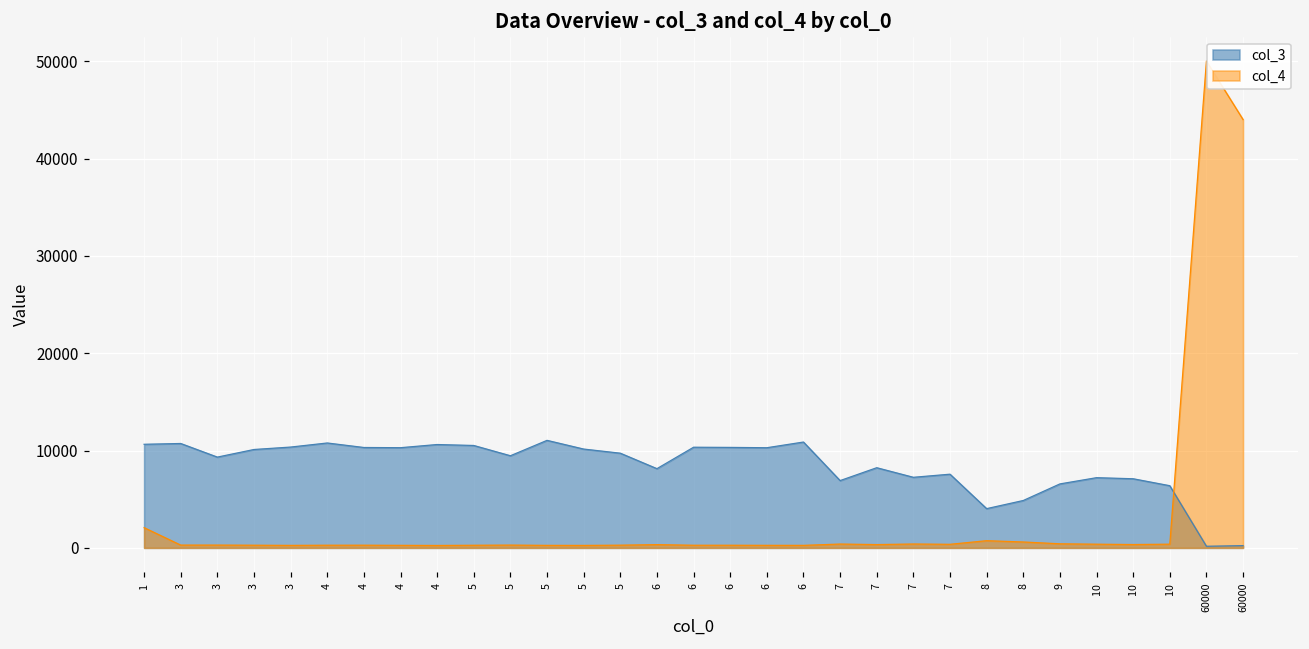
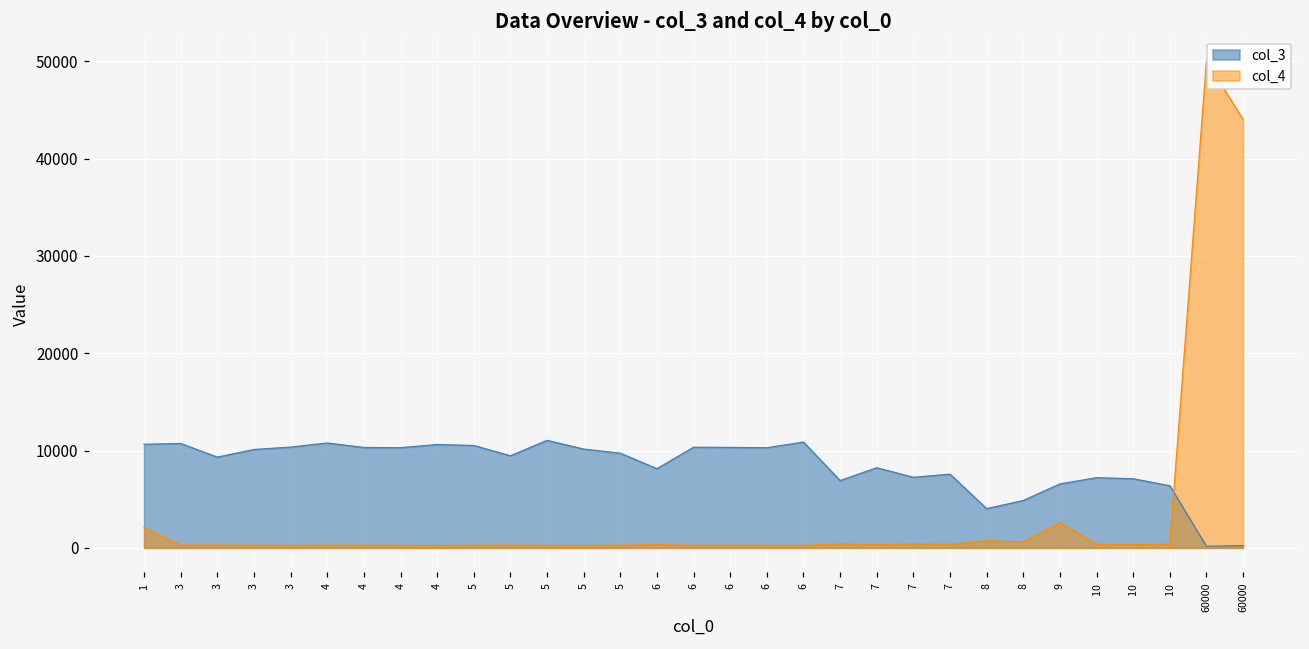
  {
    "col_3": {
      "1": 11000,
      "9": 7000
    },
    "col_4": {
      "1": 2000,
-     "9": 0
+     "9": 3000
    }
  }
